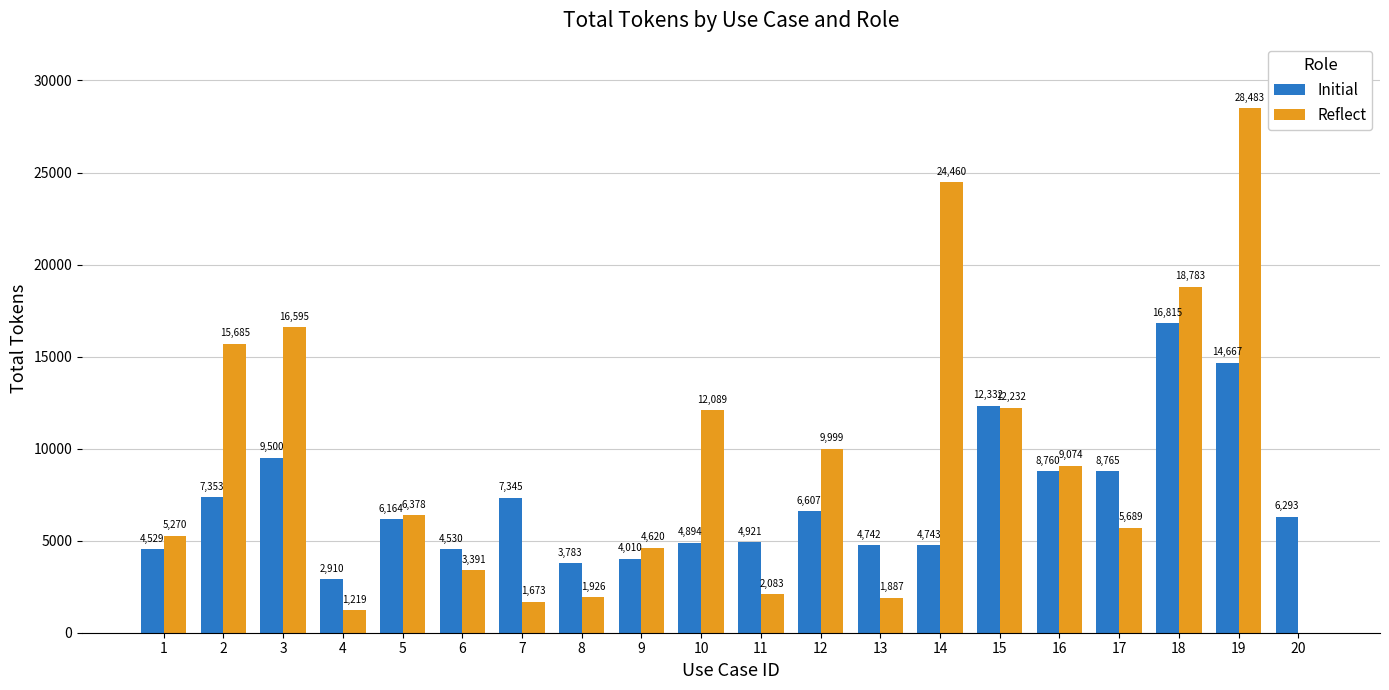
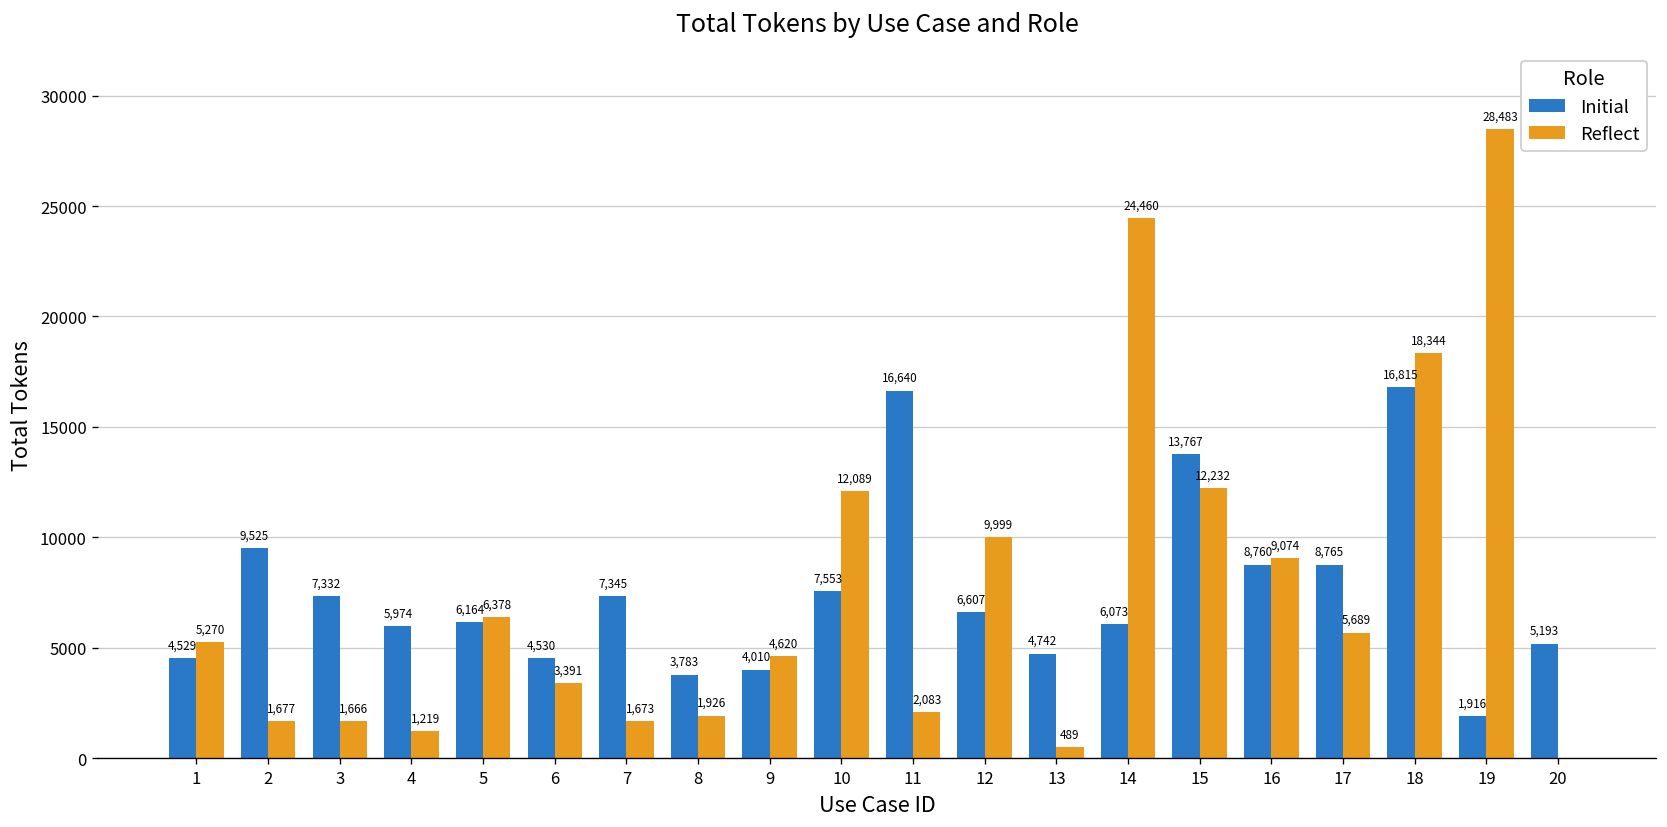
  {
    "Initial": {
      "1": "4,529",
-     "2": "7,353",
-     "3": "9,500",
-     "4": "2,910",
+     "2": "9,525",
+     "3": "7,332",
+     "4": "5,974",
      "5": "6,164",
      "6": "4,530",
      "7": "7,345",
      "8": "3,783",
      "9": "4,010",
-     "10": "4,894",
-     "11": "4,921",
+     "10": "7,553",
+     "11": "16,640",
      "12": "6,607",
      "13": "4,742",
-     "14": "4,743",
-     "15": "12,332",
+     "14": "6,073",
+     "15": "13,767",
      "16": "8,760",
      "17": "8,765",
      "18": "16,815",
-     "19": "14,667",
-     "20": "6,293"
+     "19": "1,916",
+     "20": "5,193"
    },
    "Reflect": {
      "1": "5,270",
-     "2": "15,685",
-     "3": "16,595",
+     "2": "1,677",
+     "3": "1,666",
      "4": "1,219",
      "5": "6,378",
      "6": "3,391",
      "7": "1,673",
      "8": "1,926",
      "9": "4,620",
      "10": "12,089",
      "11": "2,083",
      "12": "9,999",
-     "13": "1,887",
+     "13": "489",
      "14": "24,460",
      "15": "12,232",
      "16": "9,074",
      "17": "5,689",
-     "18": "18,783",
+     "18": "18,344",
      "19": "28,483"
    }
  }
